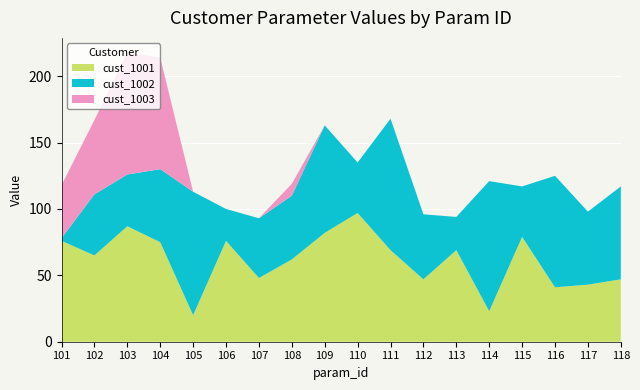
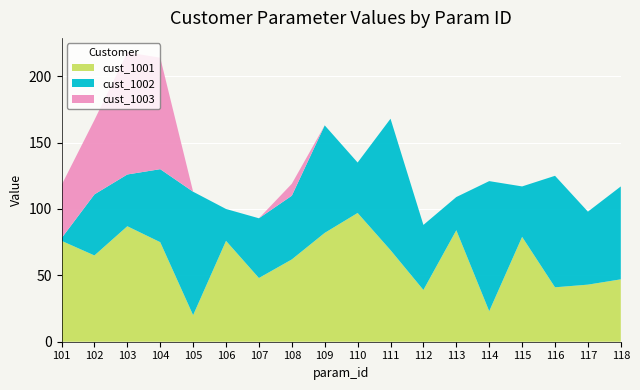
  {
    "cust_1001": {
      "101": 76,
      "102": 65,
      "103": 87,
      "104": 75,
      "105": 20,
      "106": 76,
      "107": 48,
      "108": 62,
      "109": 82,
      "110": 97,
      "111": 69,
-     "112": 47,
-     "113": 69,
+     "112": 39,
+     "113": 84,
      "114": 23,
      "115": 79,
      "116": 41,
      "117": 43,
      "118": 47
    },
    "cust_1002": {
      "101": 2,
      "102": 46,
      "103": 39,
      "104": 55,
      "108": 48
    },
    "cust_1003": {
      "101": 40,
      "102": 56,
      "104": 84,
      "108": 9
    }
  }
